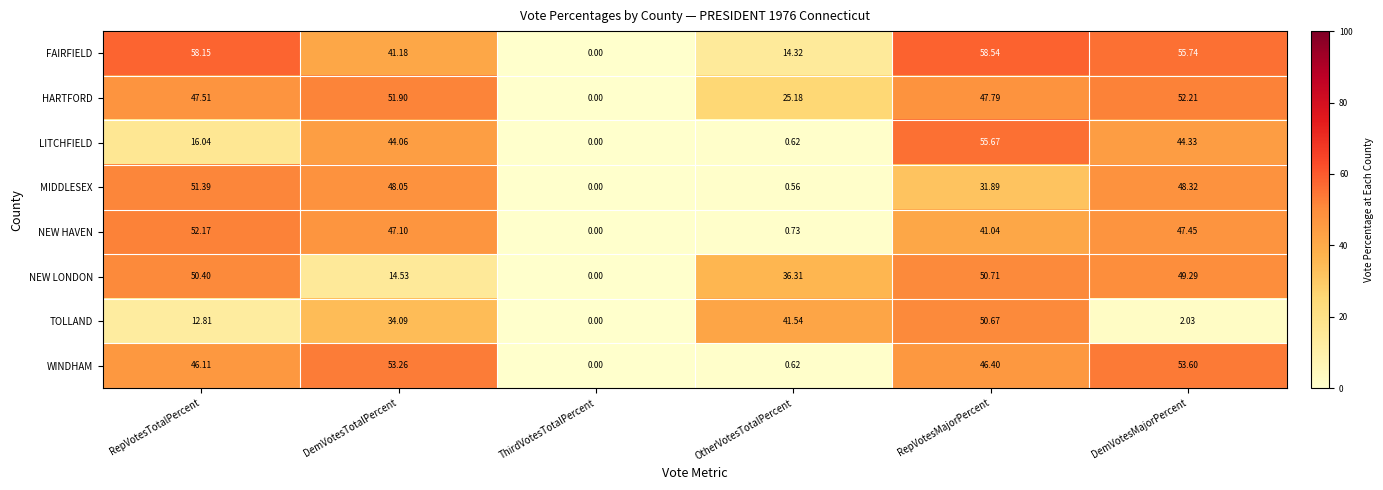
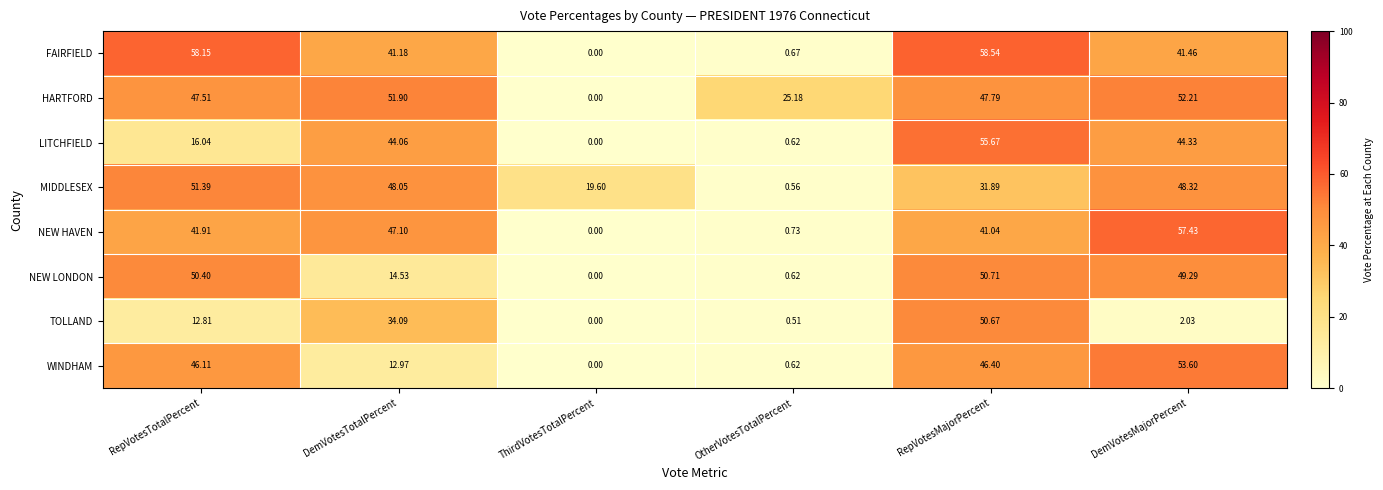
  {
    "FAIRFIELD": {
      "RepVotesTotalPercent": 58.15,
      "DemVotesTotalPercent": 41.18,
      "ThirdVotesTotalPercent": 0.00,
-     "OtherVotesTotalPercent": 14.32,
+     "OtherVotesTotalPercent": 0.67,
      "RepVotesMajorPercent": 58.54,
-     "DemVotesMajorPercent": 55.74
+     "DemVotesMajorPercent": 41.46
    },
    "HARTFORD": {
      "RepVotesTotalPercent": 47.51,
      "DemVotesTotalPercent": 51.90,
      "ThirdVotesTotalPercent": 0.00,
      "OtherVotesTotalPercent": 25.18,
      "RepVotesMajorPercent": 47.79,
      "DemVotesMajorPercent": 52.21
    },
    "LITCHFIELD": {
      "RepVotesTotalPercent": 16.04,
      "DemVotesTotalPercent": 44.06,
      "ThirdVotesTotalPercent": 0.00,
      "OtherVotesTotalPercent": 0.62,
      "RepVotesMajorPercent": 55.67,
      "DemVotesMajorPercent": 44.33
    },
    "MIDDLESEX": {
      "RepVotesTotalPercent": 51.39,
      "DemVotesTotalPercent": 48.05,
-     "ThirdVotesTotalPercent": 0.00,
+     "ThirdVotesTotalPercent": 19.60,
      "OtherVotesTotalPercent": 0.56,
      "RepVotesMajorPercent": 31.89,
      "DemVotesMajorPercent": 48.32
    },
    "NEW HAVEN": {
-     "RepVotesTotalPercent": 52.17,
+     "RepVotesTotalPercent": 41.91,
      "DemVotesTotalPercent": 47.10,
      "ThirdVotesTotalPercent": 0.00,
      "OtherVotesTotalPercent": 0.73,
      "RepVotesMajorPercent": 41.04,
-     "DemVotesMajorPercent": 47.45
+     "DemVotesMajorPercent": 57.43
    },
    "NEW LONDON": {
      "RepVotesTotalPercent": 50.40,
      "DemVotesTotalPercent": 14.53,
      "ThirdVotesTotalPercent": 0.00,
-     "OtherVotesTotalPercent": 36.31,
+     "OtherVotesTotalPercent": 0.62,
      "RepVotesMajorPercent": 50.71,
      "DemVotesMajorPercent": 49.29
    },
    "TOLLAND": {
      "RepVotesTotalPercent": 12.81,
      "DemVotesTotalPercent": 34.09,
      "ThirdVotesTotalPercent": 0.00,
-     "OtherVotesTotalPercent": 41.54,
+     "OtherVotesTotalPercent": 0.51,
      "RepVotesMajorPercent": 50.67,
      "DemVotesMajorPercent": 2.03
    },
    "WINDHAM": {
      "RepVotesTotalPercent": 46.11,
-     "DemVotesTotalPercent": 53.26,
+     "DemVotesTotalPercent": 12.97,
      "ThirdVotesTotalPercent": 0.00,
      "OtherVotesTotalPercent": 0.62,
      "RepVotesMajorPercent": 46.40,
      "DemVotesMajorPercent": 53.60
    }
  }
